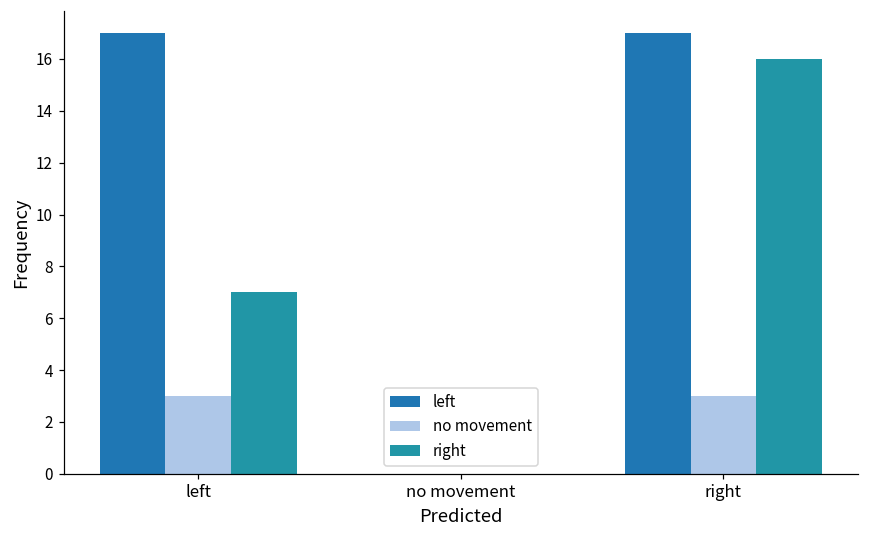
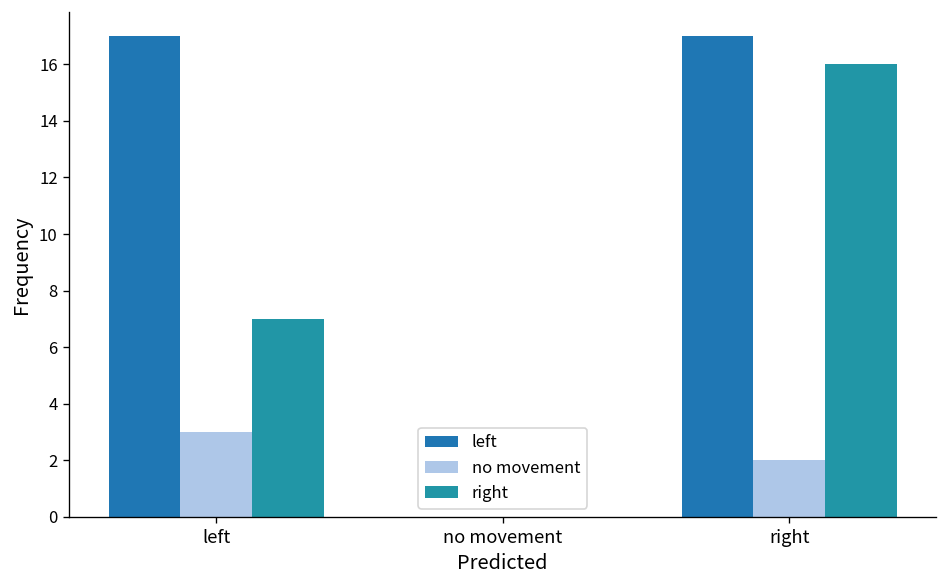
  {
    "no movement": {
      "left": 3,
      "no movement": 0,
-     "right": 3
+     "right": 2
    }
  }
